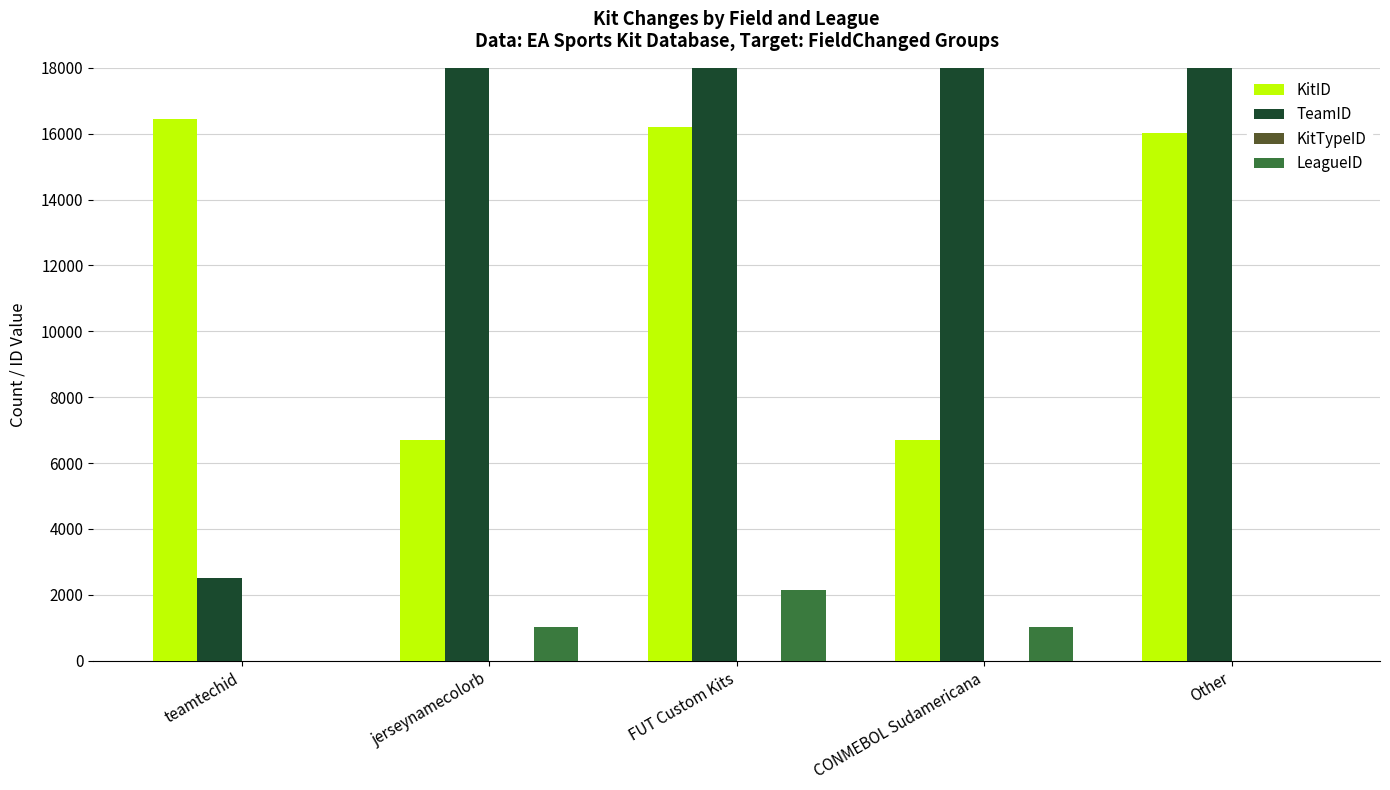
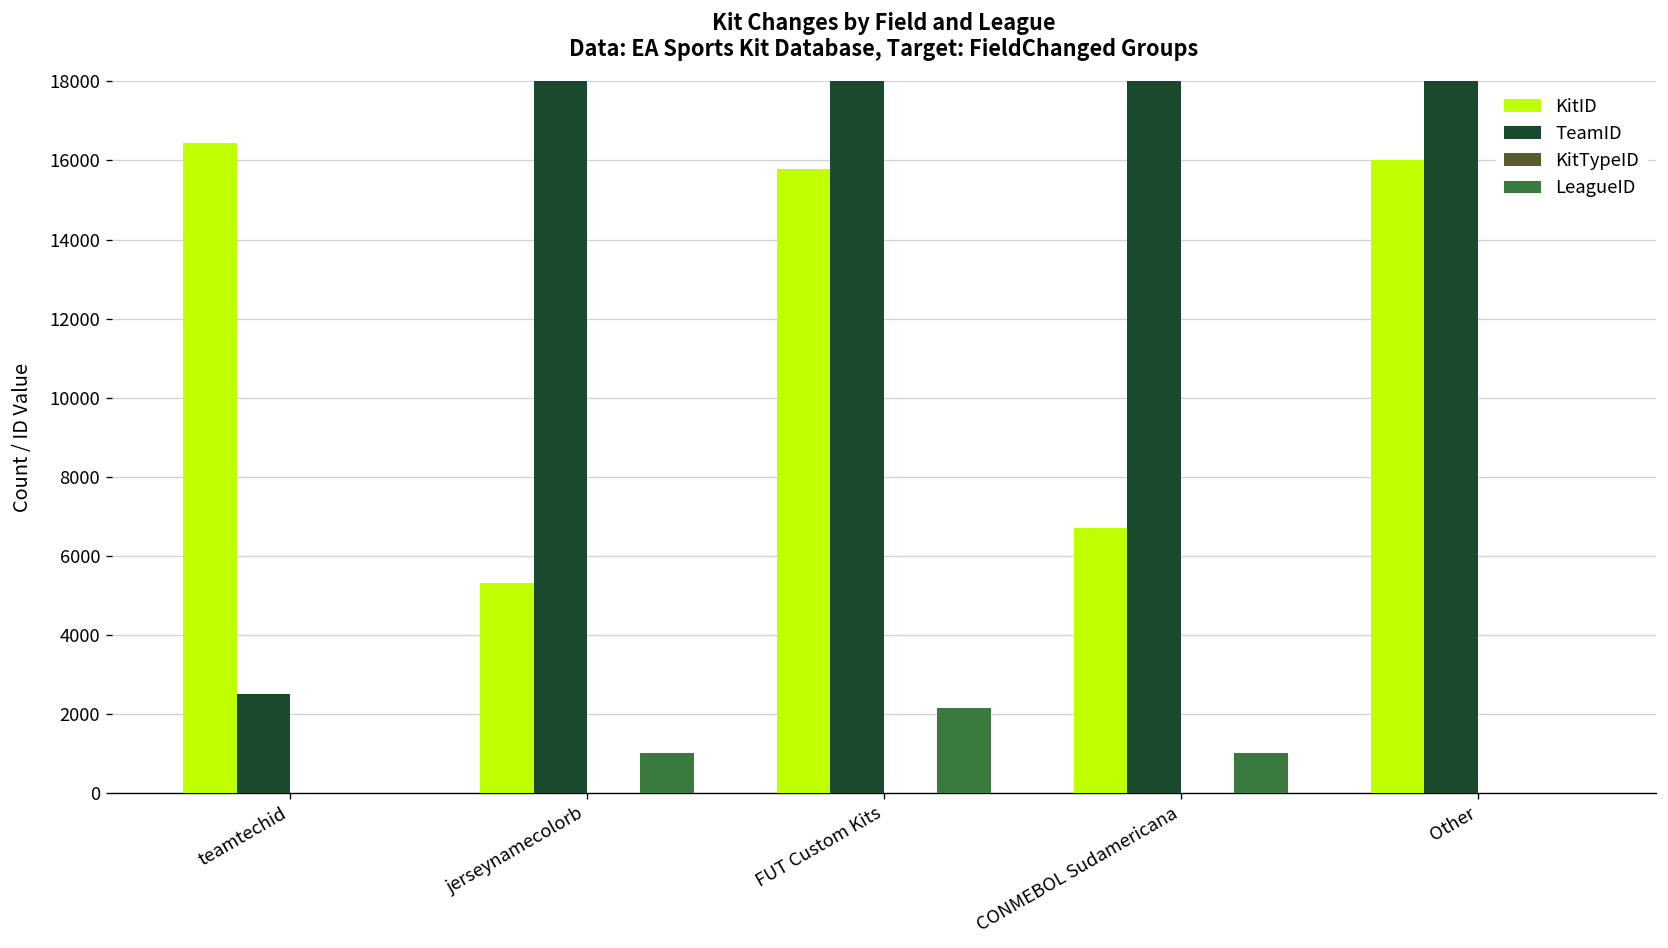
  {
    "KitID": {
      "teamtechid": 16500,
-     "jerseynamecolorb": 6700,
-     "FUT Custom Kits": 16200,
+     "jerseynamecolorb": 5300,
+     "FUT Custom Kits": 15800,
      "CONMEBOL Sudamericana": 6700,
      "Other": 16000
    }
  }
